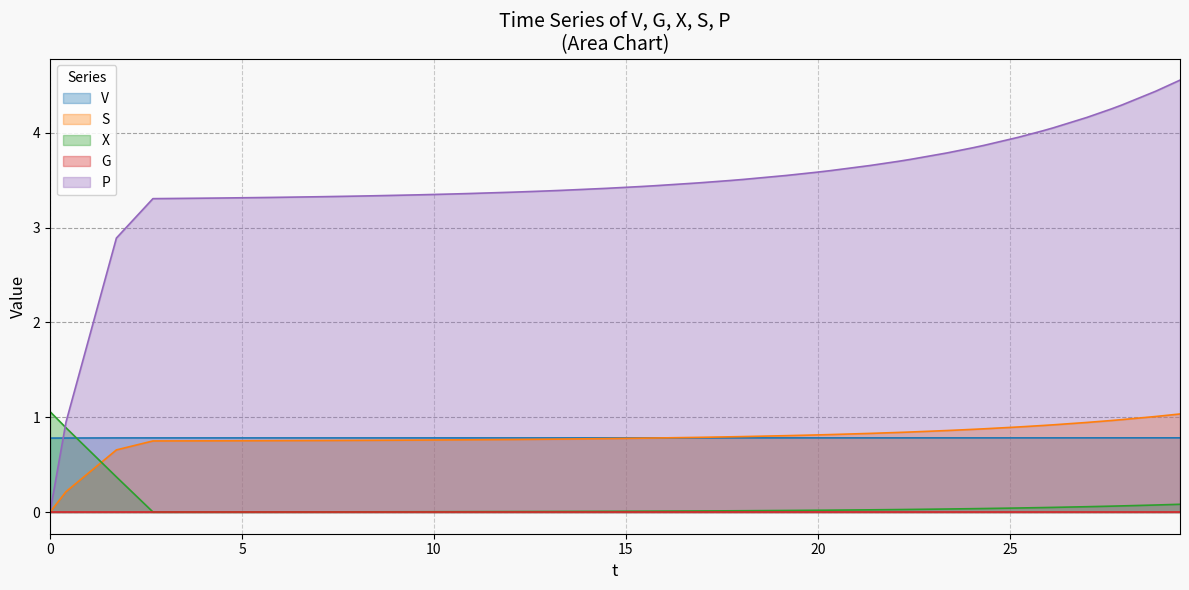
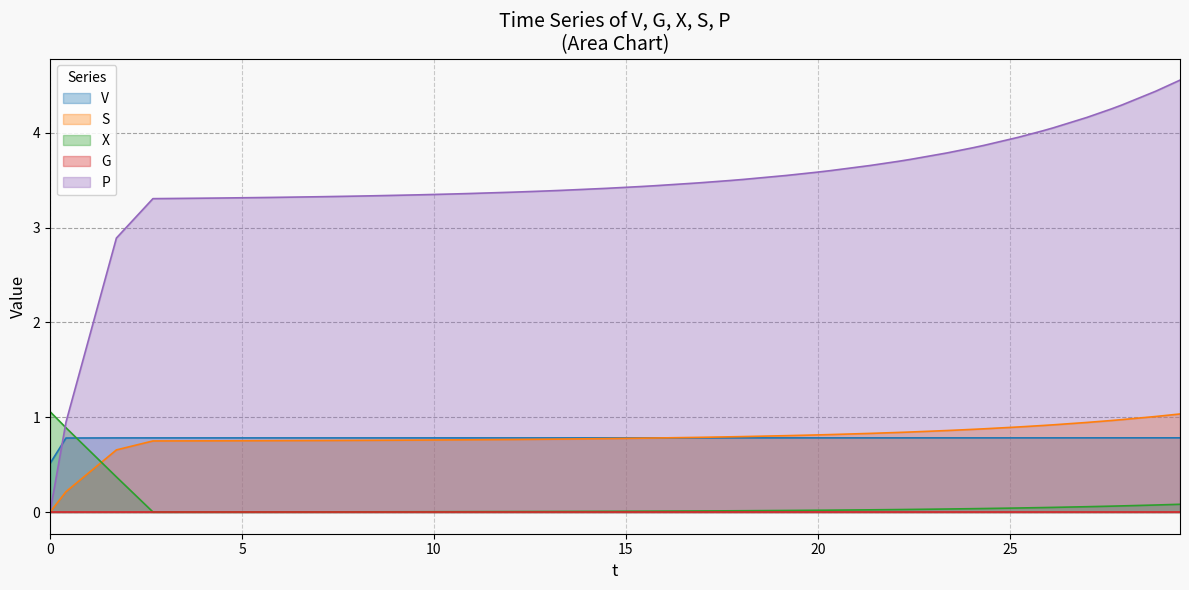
  {
    "V": {
-     "0": 0.8
+     "0": 0.5
    },
    "X": {
      "0": 1.1
    }
  }
